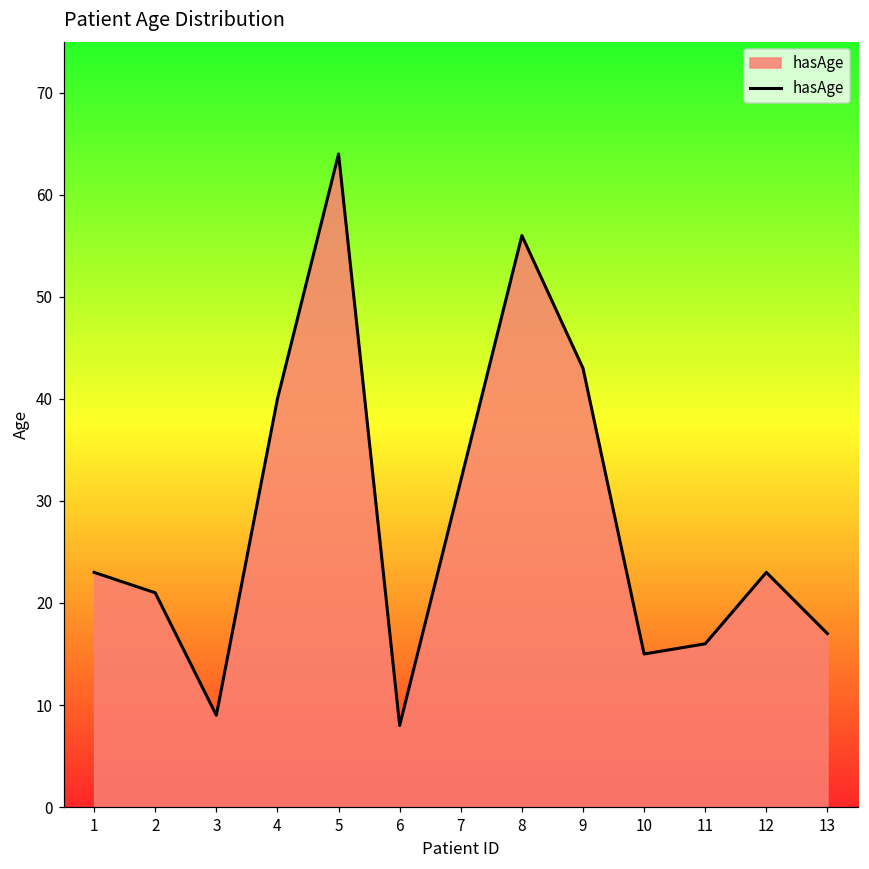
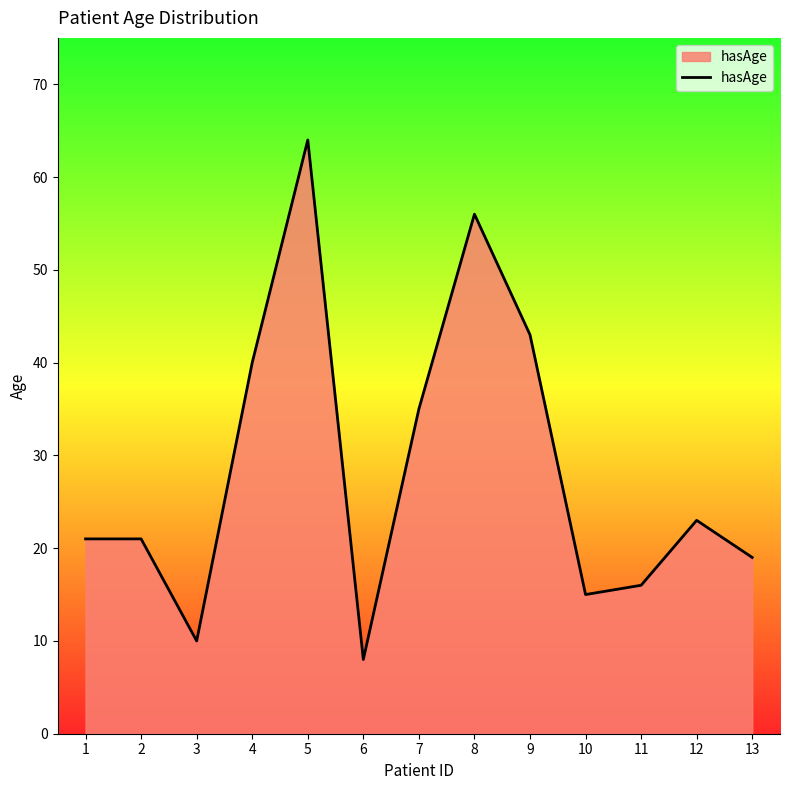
  {
-   "1": 23,
+   "1": 21,
    "2": 21,
-   "3": 9,
+   "3": 10,
    "4": 40,
    "5": 64,
    "6": 8,
-   "7": 32,
+   "7": 35,
    "8": 56,
    "9": 43,
    "10": 15,
    "11": 16,
    "12": 23,
-   "13": 17
+   "13": 19
  }
